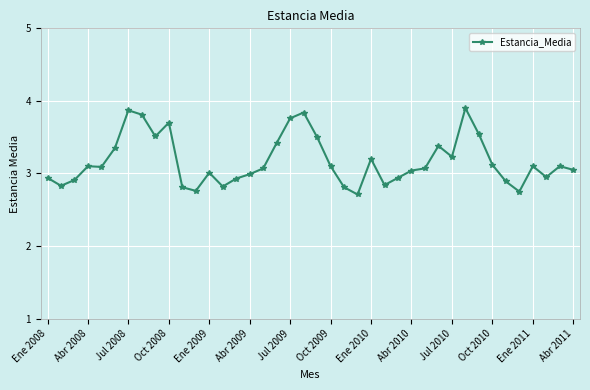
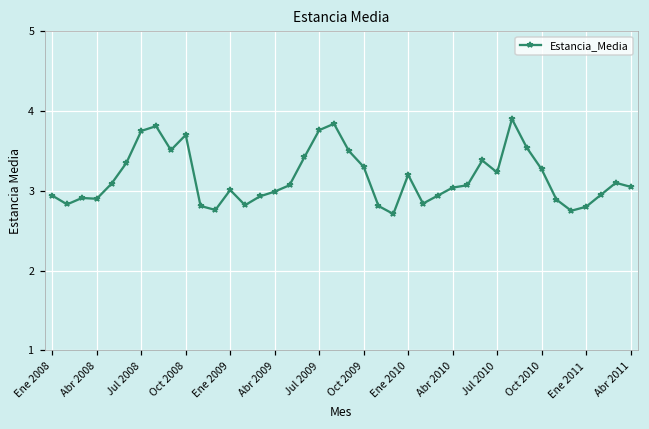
  {
    "Ene 2008": 2.9,
-   "Abr 2008": 3.1,
-   "Jul 2008": 3.9,
+   "Abr 2008": 2.9,
+   "Jul 2008": 3.8,
    "Oct 2008": 3.7,
    "Ene 2009": 3.0,
    "Abr 2009": 3.0,
    "Jul 2009": 3.8,
-   "Oct 2009": 3.1,
+   "Oct 2009": 3.3,
    "Ene 2010": 3.2,
    "Abr 2010": 3.0,
    "Jul 2010": 3.2,
-   "Oct 2010": 3.1,
-   "Ene 2011": 3.1,
+   "Oct 2010": 3.3,
+   "Ene 2011": 2.8,
    "Abr 2011": 3.1
  }
